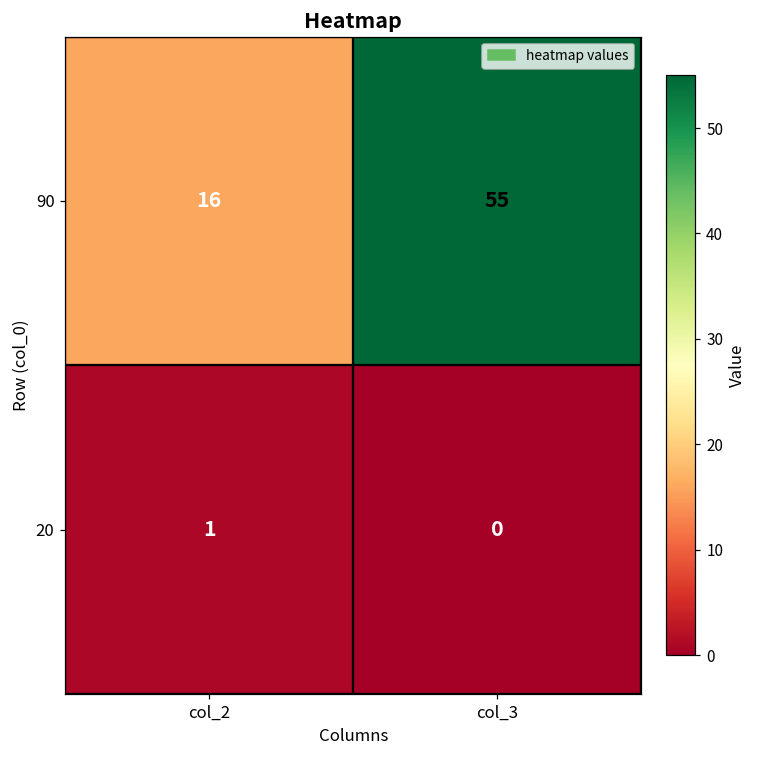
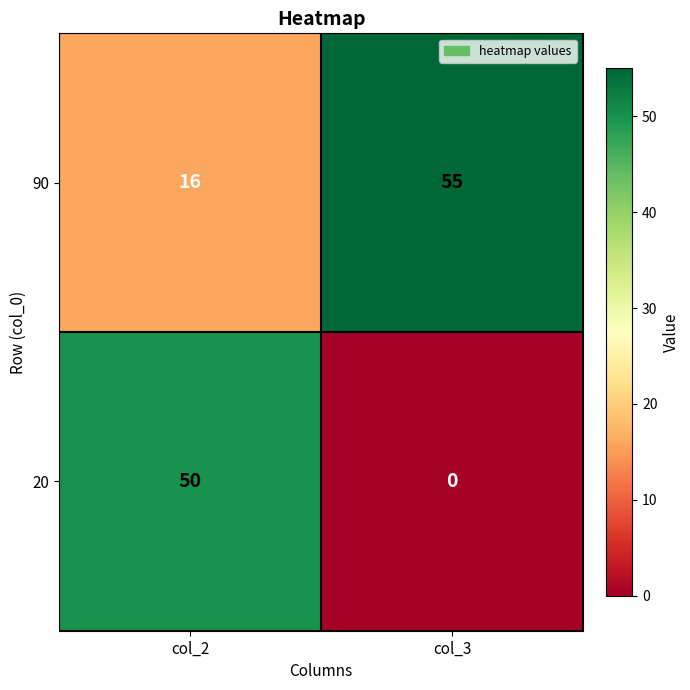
  {
    "90": {
      "col_2": 16,
      "col_3": 55
    },
    "20": {
-     "col_2": 1,
+     "col_2": 50,
      "col_3": 0
    }
  }
